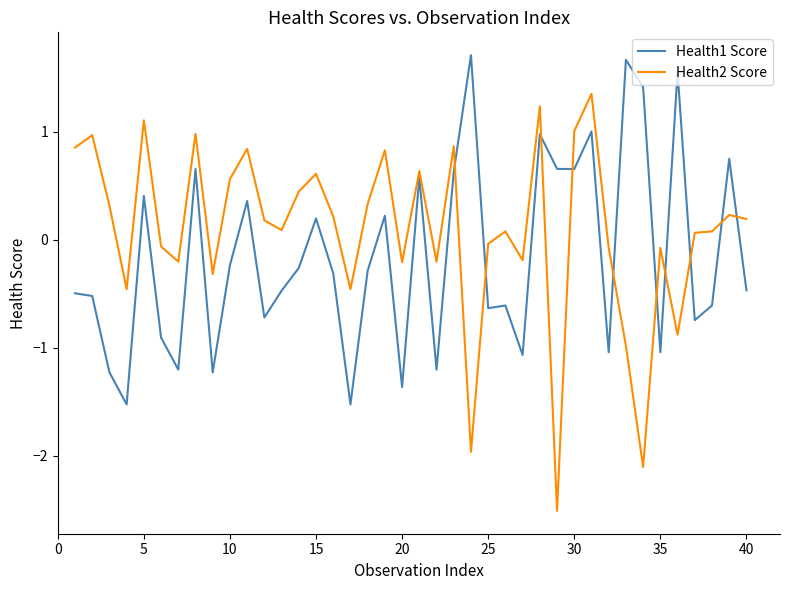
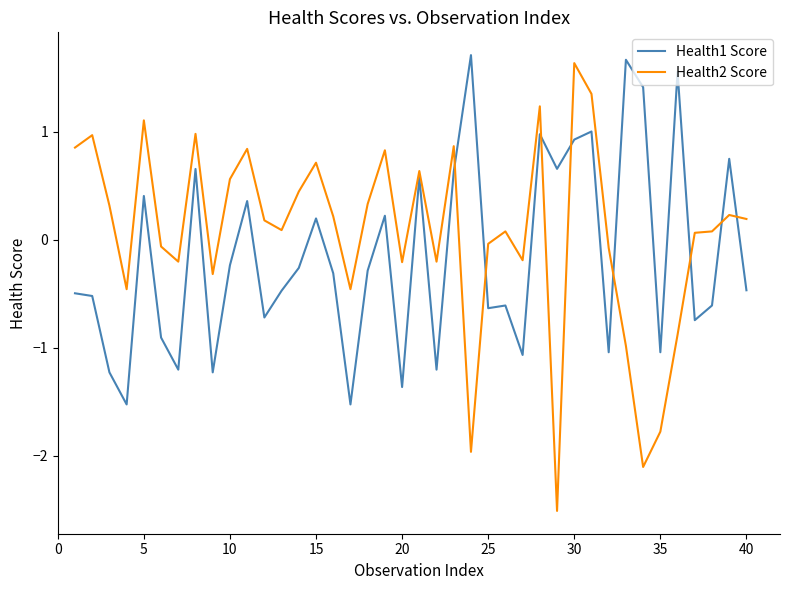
  {
    "Health1 Score": {
      "5": 0.41,
      "10": -0.24,
      "15": 0.20,
      "20": -1.36,
      "25": -0.63,
-     "30": 0.66,
+     "30": 0.93,
      "35": -1.04,
      "40": -0.47
    },
    "Health2 Score": {
      "5": 1.11,
      "10": 0.56,
-     "15": 0.61,
+     "15": 0.71,
      "20": -0.21,
      "25": -0.04,
-     "30": 1.01,
-     "35": -0.08,
+     "30": 1.64,
+     "35": -1.78,
      "40": 0.19
    }
  }
